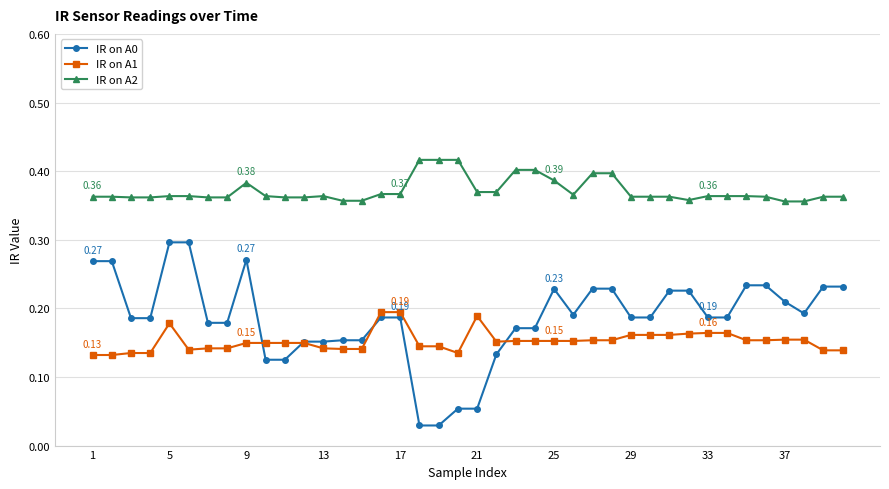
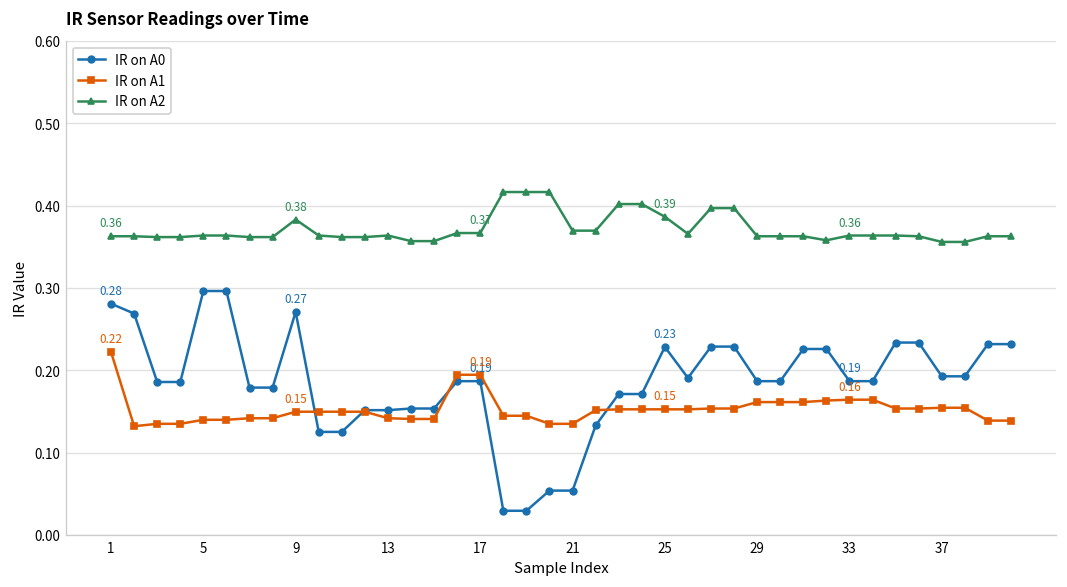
  {
    "IR on A0": {
-     "1": 0.27,
+     "1": 0.28,
      "9": 0.27,
      "25": 0.23,
      "33": 0.19,
-     "37": 0.21
+     "37": 0.19
    },
    "IR on A1": {
-     "1": 0.13,
-     "5": 0.18,
+     "1": 0.22,
+     "5": 0.14,
      "9": 0.15,
-     "21": 0.19,
+     "21": 0.13,
      "25": 0.15
    },
    "IR on A2": {
      "1": 0.36,
      "9": 0.38,
      "17": 0.37,
      "25": 0.39,
      "33": 0.36
    }
  }
